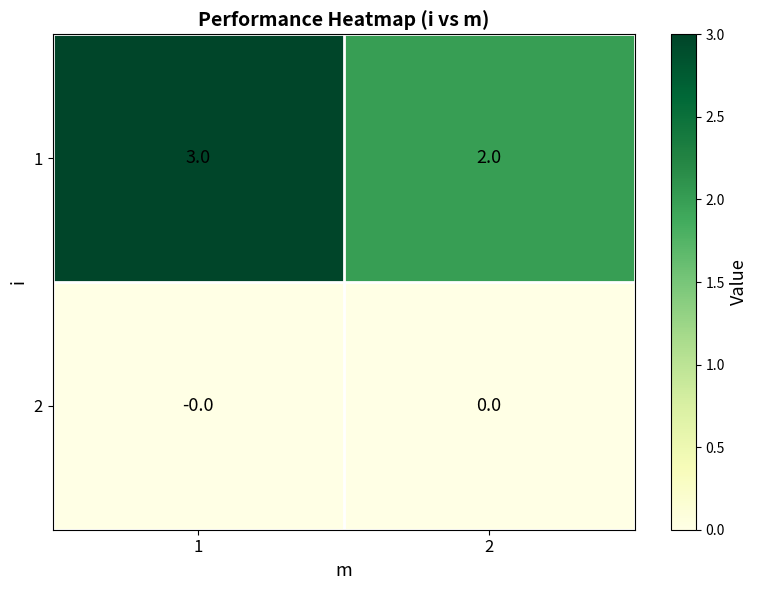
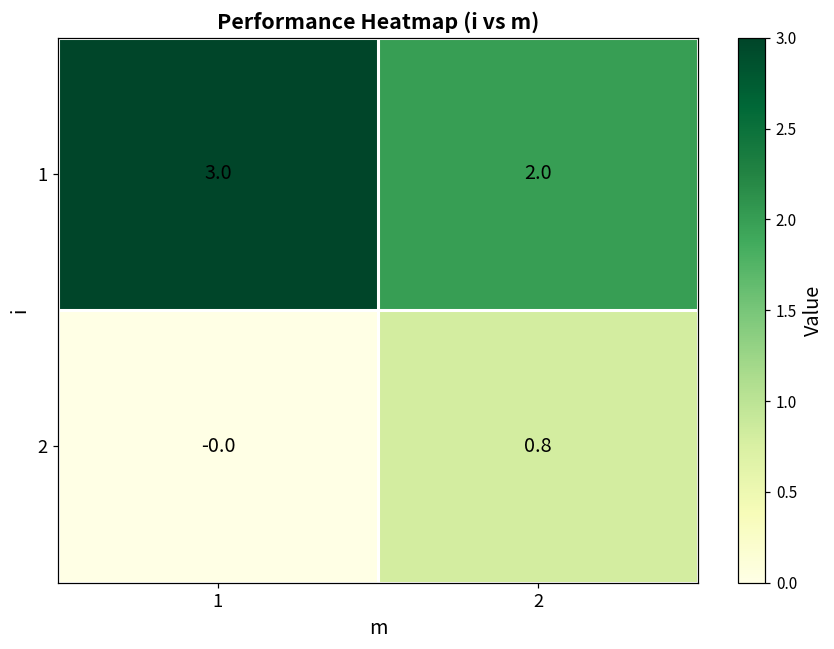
  {
    "1": {
      "1": 3.0,
      "2": 2.0
    },
    "2": {
      "1": -0.0,
-     "2": 0.0
+     "2": 0.8
    }
  }
